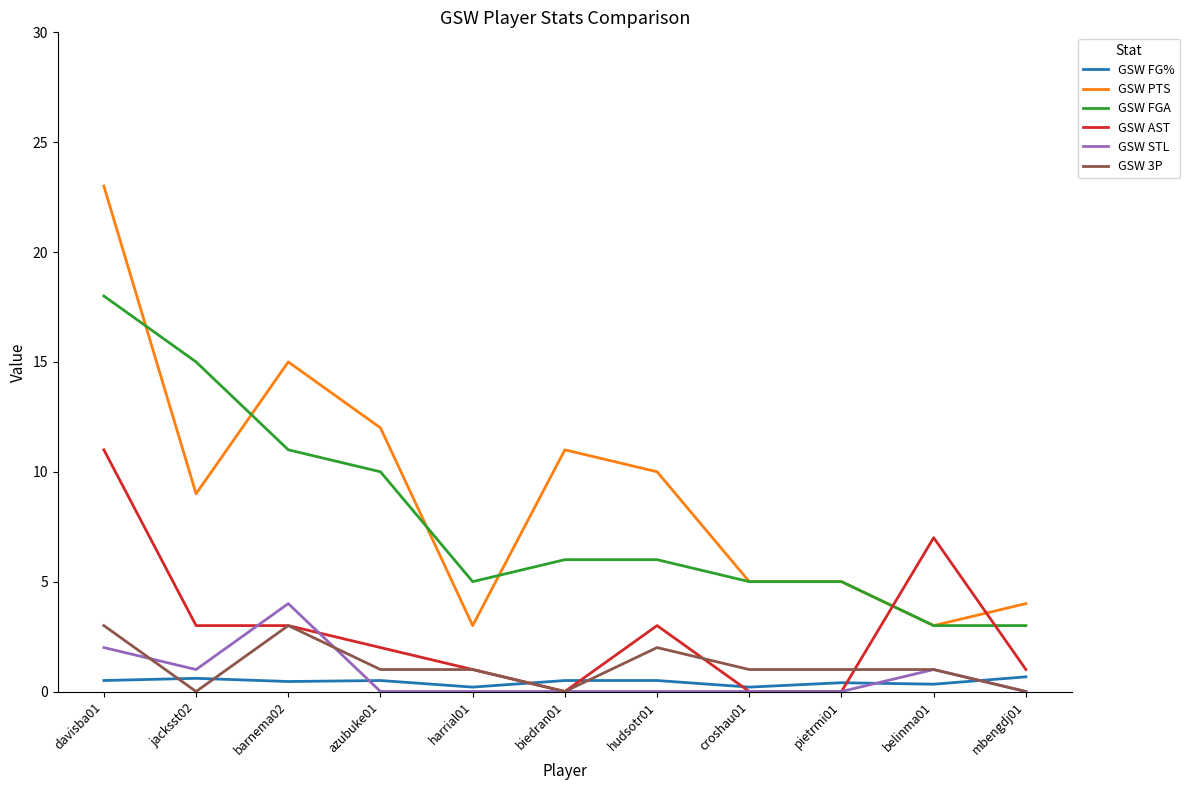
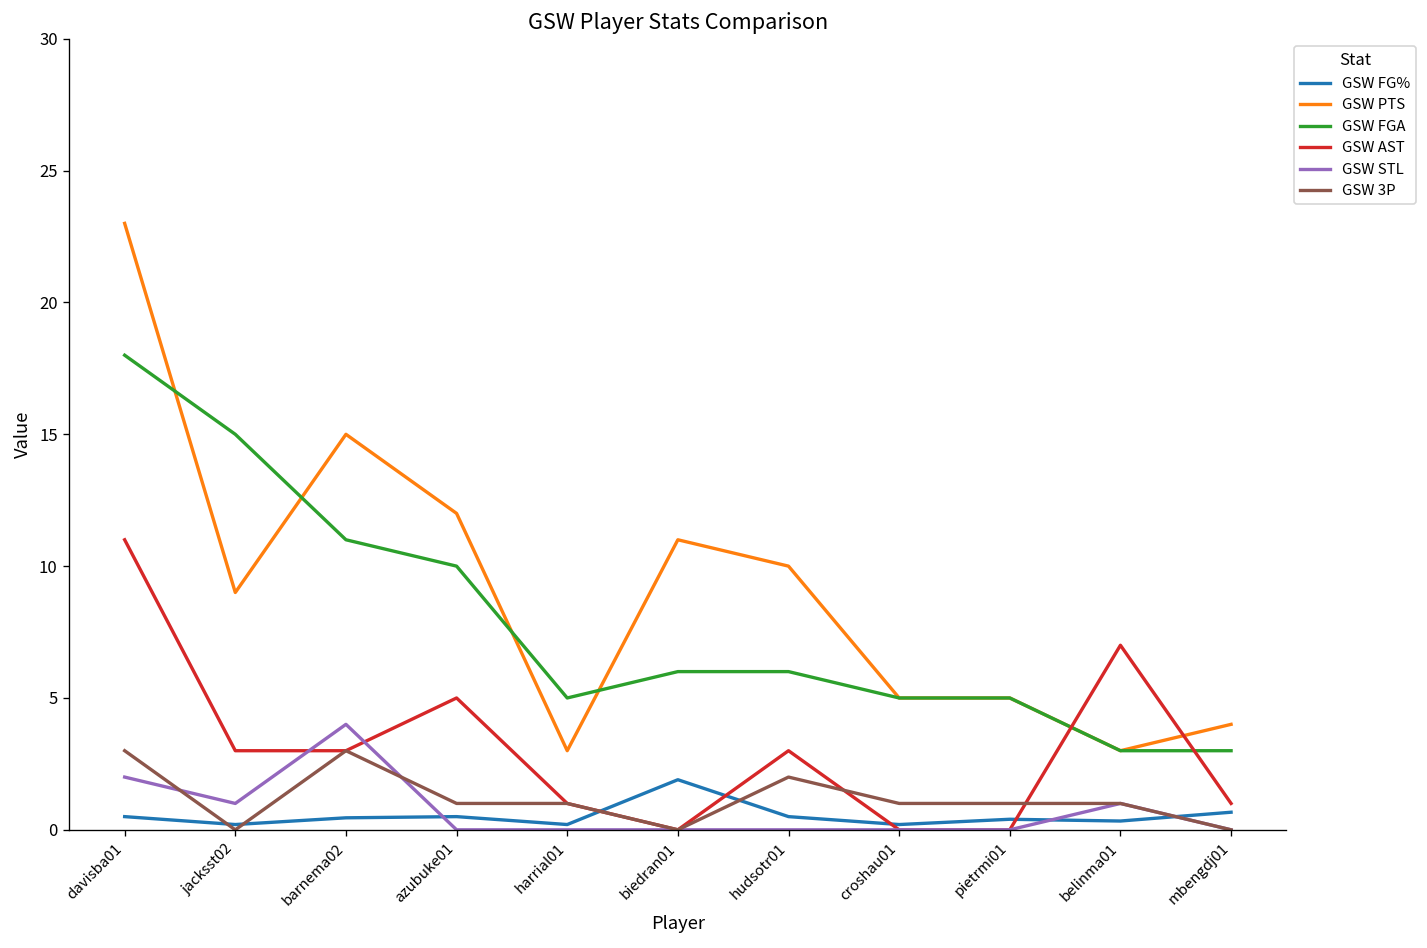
  {
    "GSW FG%": {
      "davisba01": 0.5,
-     "jacksst02": 0.6,
+     "jacksst02": 0.2,
      "barnema02": 0.5,
      "azubuke01": 0.5,
      "harrial01": 0.2,
-     "biedran01": 0.5,
+     "biedran01": 1.9,
      "hudsotr01": 0.5,
      "croshau01": 0.2,
      "pietrmi01": 0.4,
      "belinma01": 0.3,
      "mbengdj01": 0.7
    },
    "GSW PTS": {
      "davisba01": 23.0,
      "jacksst02": 9.0,
      "barnema02": 15.0,
      "azubuke01": 12.0,
      "harrial01": 3.0,
      "biedran01": 11.0,
      "hudsotr01": 10.0,
      "mbengdj01": 4.0
    },
    "GSW FGA": {
      "davisba01": 18.0,
      "jacksst02": 15.0,
      "barnema02": 11.0,
      "azubuke01": 10.0,
      "harrial01": 5.0,
      "biedran01": 6.0,
      "hudsotr01": 6.0,
      "mbengdj01": 3.0
    },
    "GSW AST": {
      "davisba01": 11,
      "jacksst02": 3,
-     "azubuke01": 2,
+     "azubuke01": 5,
      "hudsotr01": 3,
      "belinma01": 7,
      "mbengdj01": 1
    },
    "GSW STL": {
      "davisba01": 2.0,
      "jacksst02": 1.0,
      "barnema02": 4.0,
      "azubuke01": 0.0,
      "harrial01": 0.0,
      "hudsotr01": 0.0
    },
    "GSW 3P": {
      "davisba01": 3.0,
      "jacksst02": 0.0,
      "azubuke01": 1.0,
      "hudsotr01": 2.0,
      "croshau01": 1.0,
      "pietrmi01": 1.0
    }
  }
